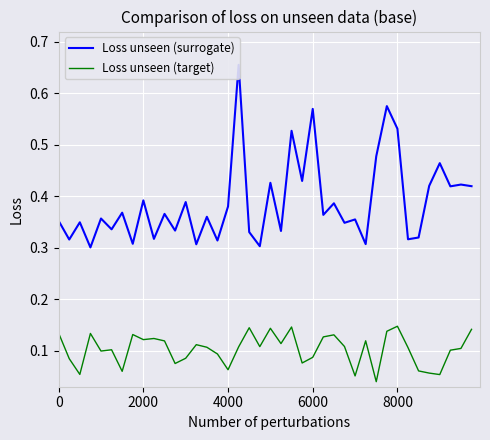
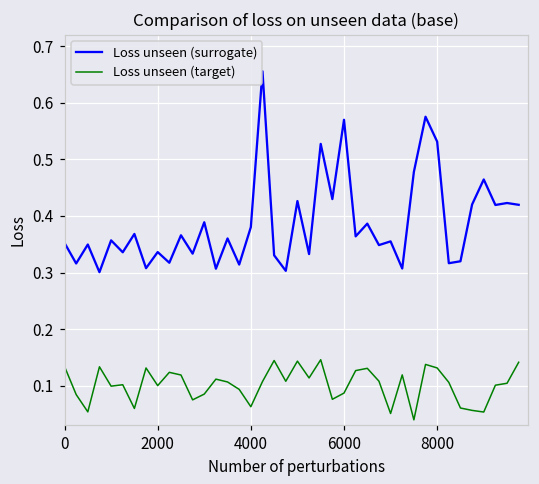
  {
    "Loss unseen (surrogate)": {
      "0": 0.35,
-     "2000": 0.39,
+     "2000": 0.34,
      "4000": 0.38,
      "6000": 0.57,
      "8000": 0.53
    },
    "Loss unseen (target)": {
      "0": 0.13,
-     "2000": 0.12,
+     "2000": 0.10,
      "4000": 0.06,
      "6000": 0.09,
-     "8000": 0.15
+     "8000": 0.13
    }
  }
